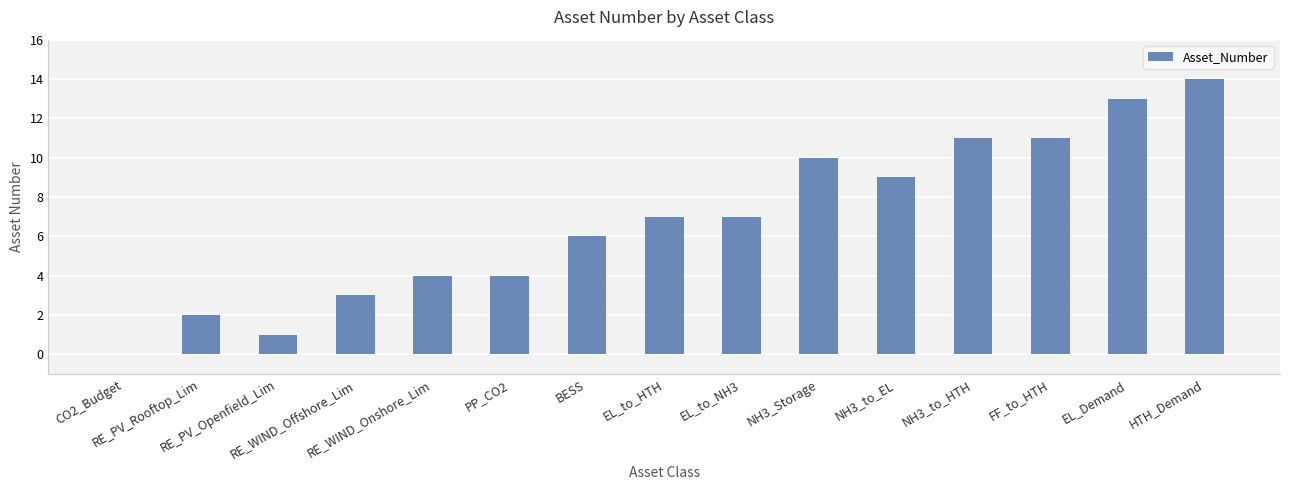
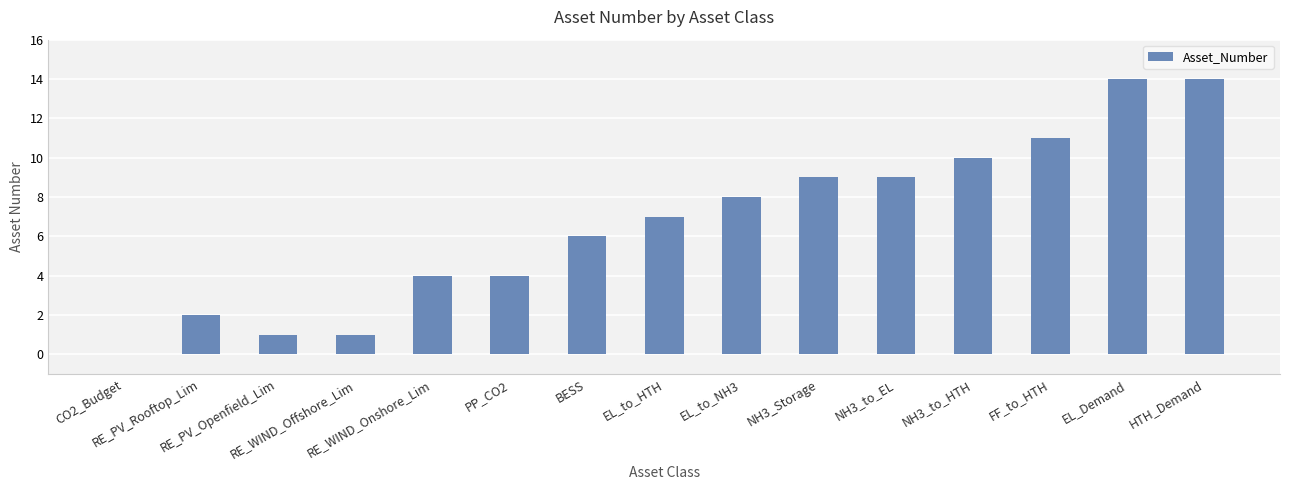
  {
    "CO2_Budget": 0,
    "RE_PV_Rooftop_Lim": 2,
    "RE_PV_Openfield_Lim": 1,
-   "RE_WIND_Offshore_Lim": 3,
+   "RE_WIND_Offshore_Lim": 1,
    "RE_WIND_Onshore_Lim": 4,
    "PP_CO2": 4,
    "BESS": 6,
    "EL_to_HTH": 7,
-   "EL_to_NH3": 7,
-   "NH3_Storage": 10,
+   "EL_to_NH3": 8,
+   "NH3_Storage": 9,
    "NH3_to_EL": 9,
-   "NH3_to_HTH": 11,
+   "NH3_to_HTH": 10,
    "FF_to_HTH": 11,
-   "EL_Demand": 13,
+   "EL_Demand": 14,
    "HTH_Demand": 14
  }
